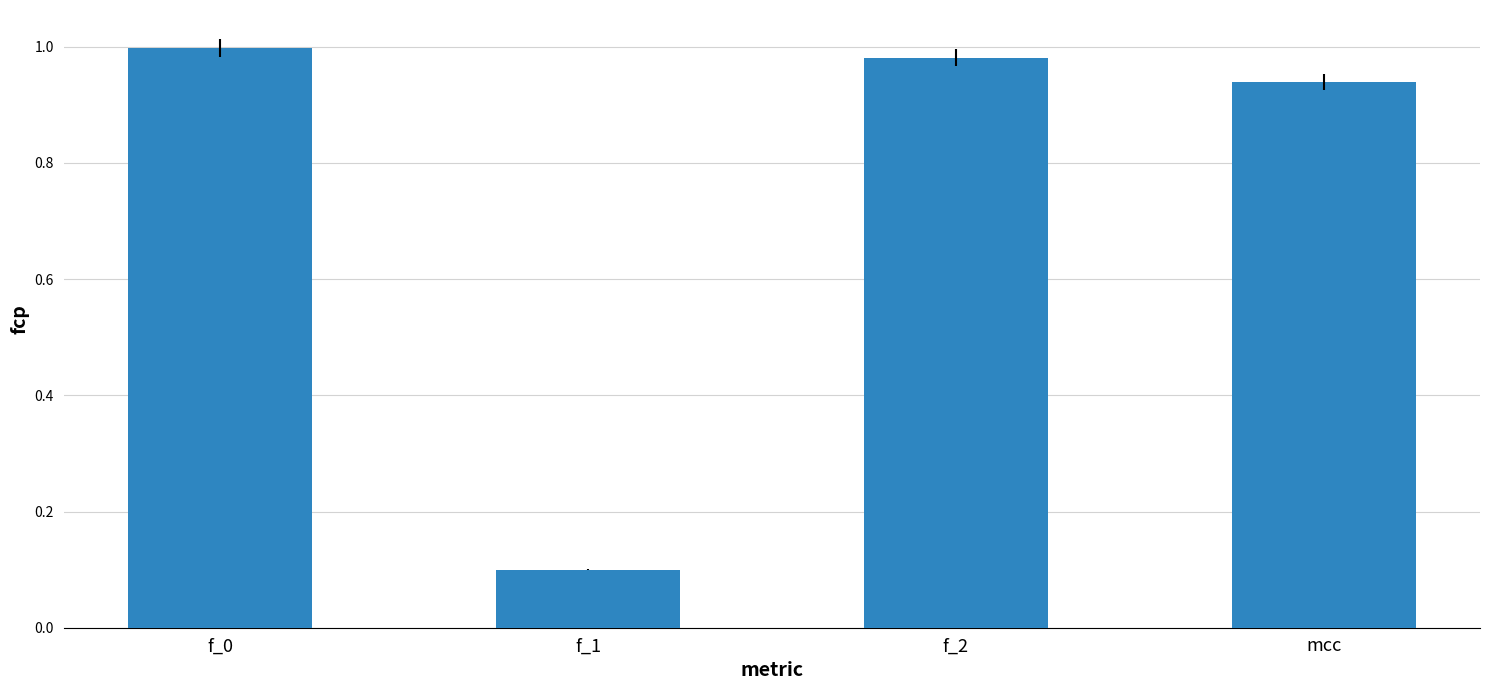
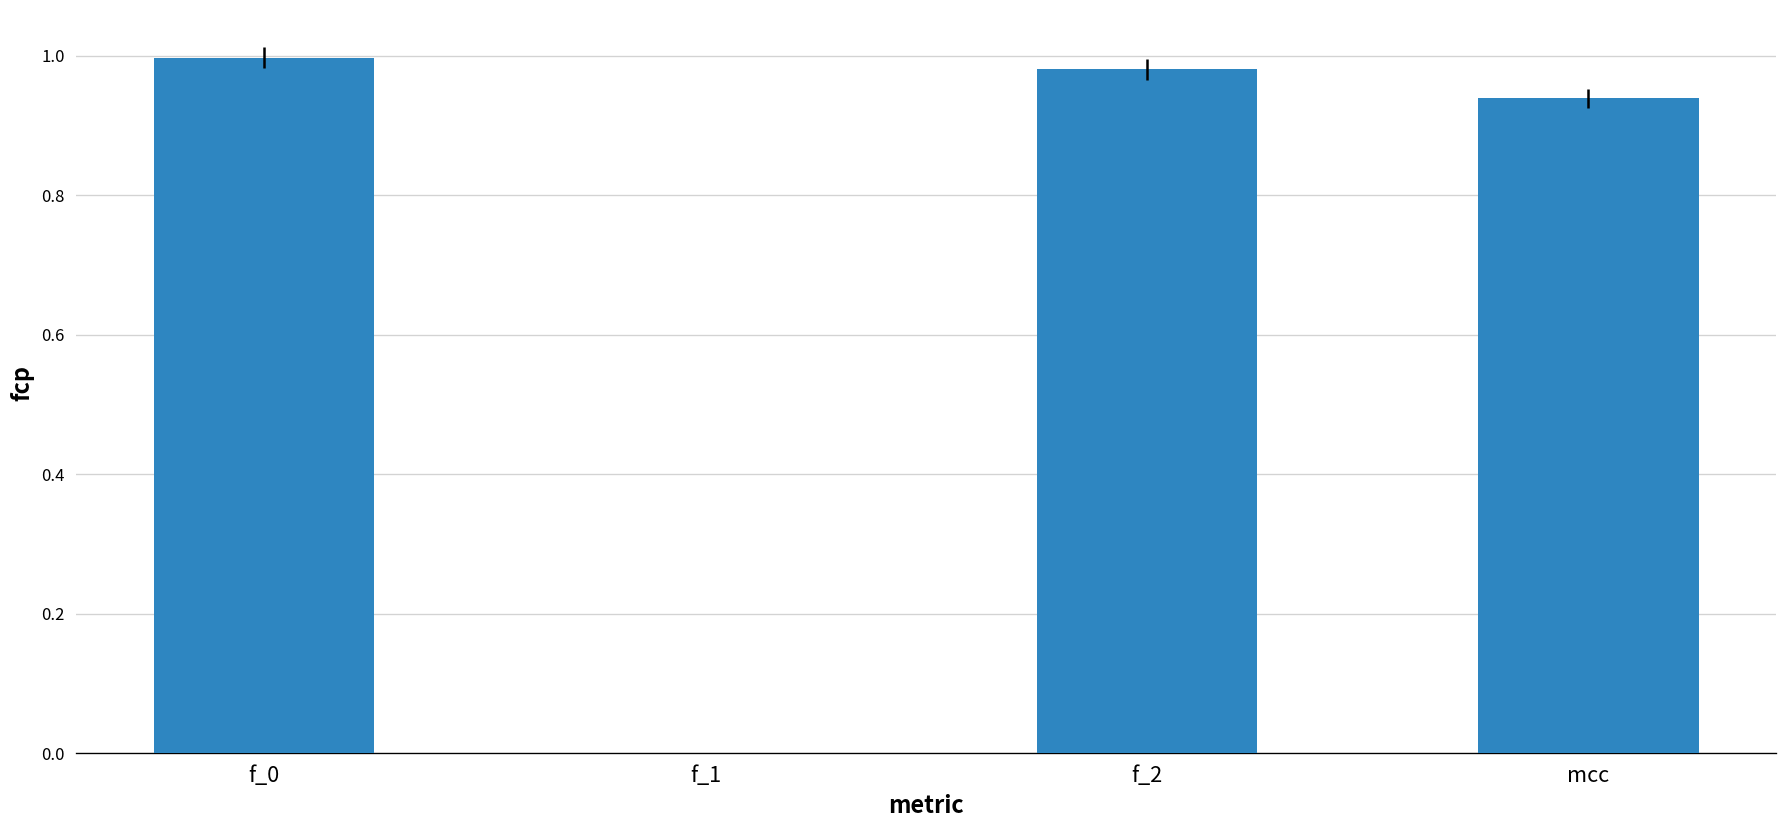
  {
    "f_0": 1.0,
-   "f_1": 0.1,
+   "f_1": 0.0,
    "f_2": 0.98,
    "mcc": 0.94
  }
